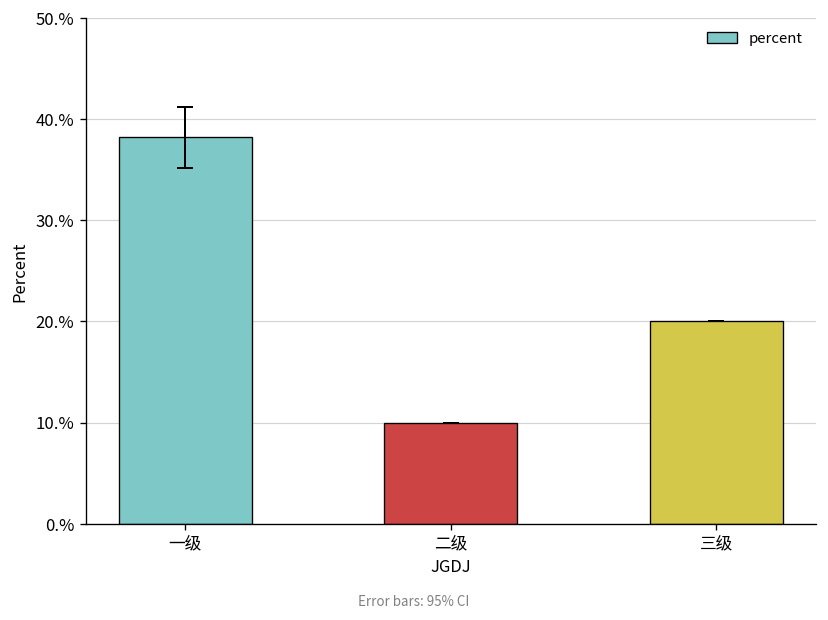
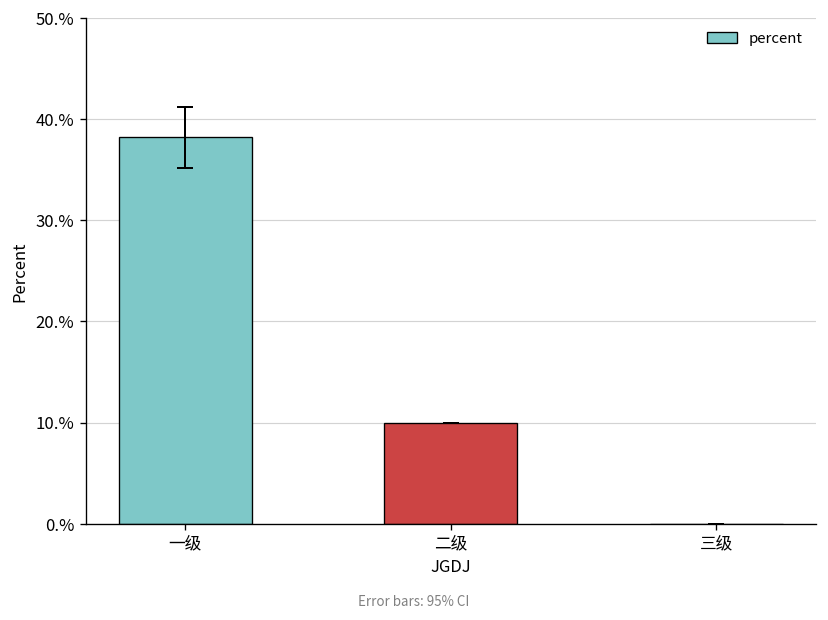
  {
    "percent": {
      "一级": "38%",
      "二级": "10%",
-     "三级": "20%"
+     "三级": "0%"
    }
  }
